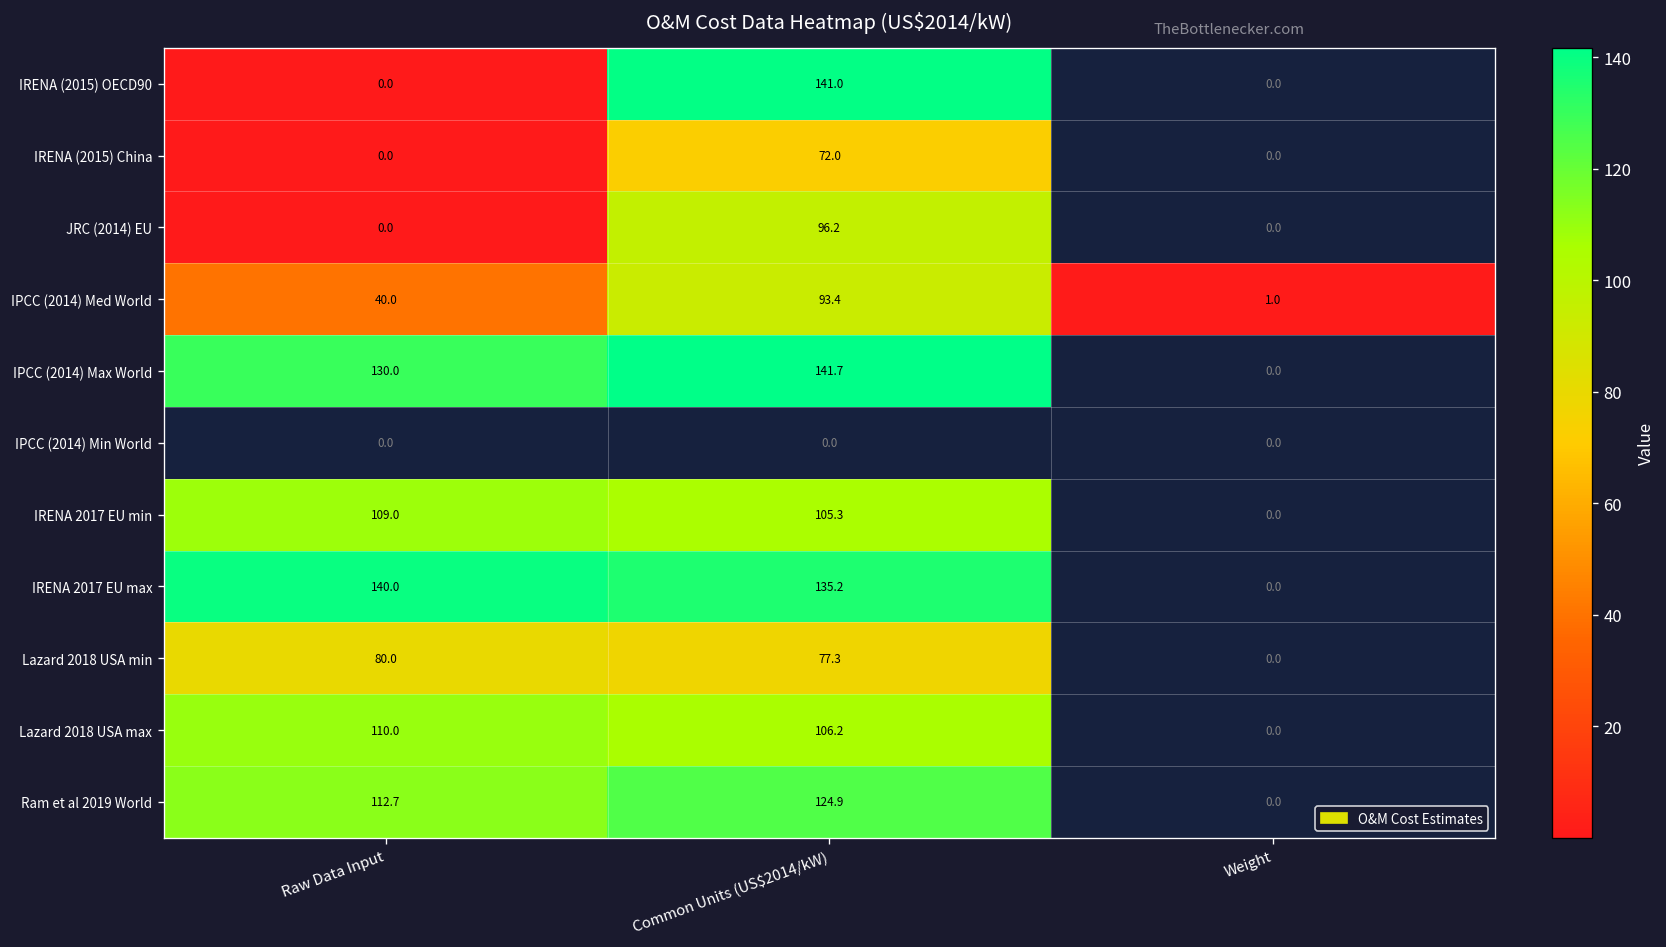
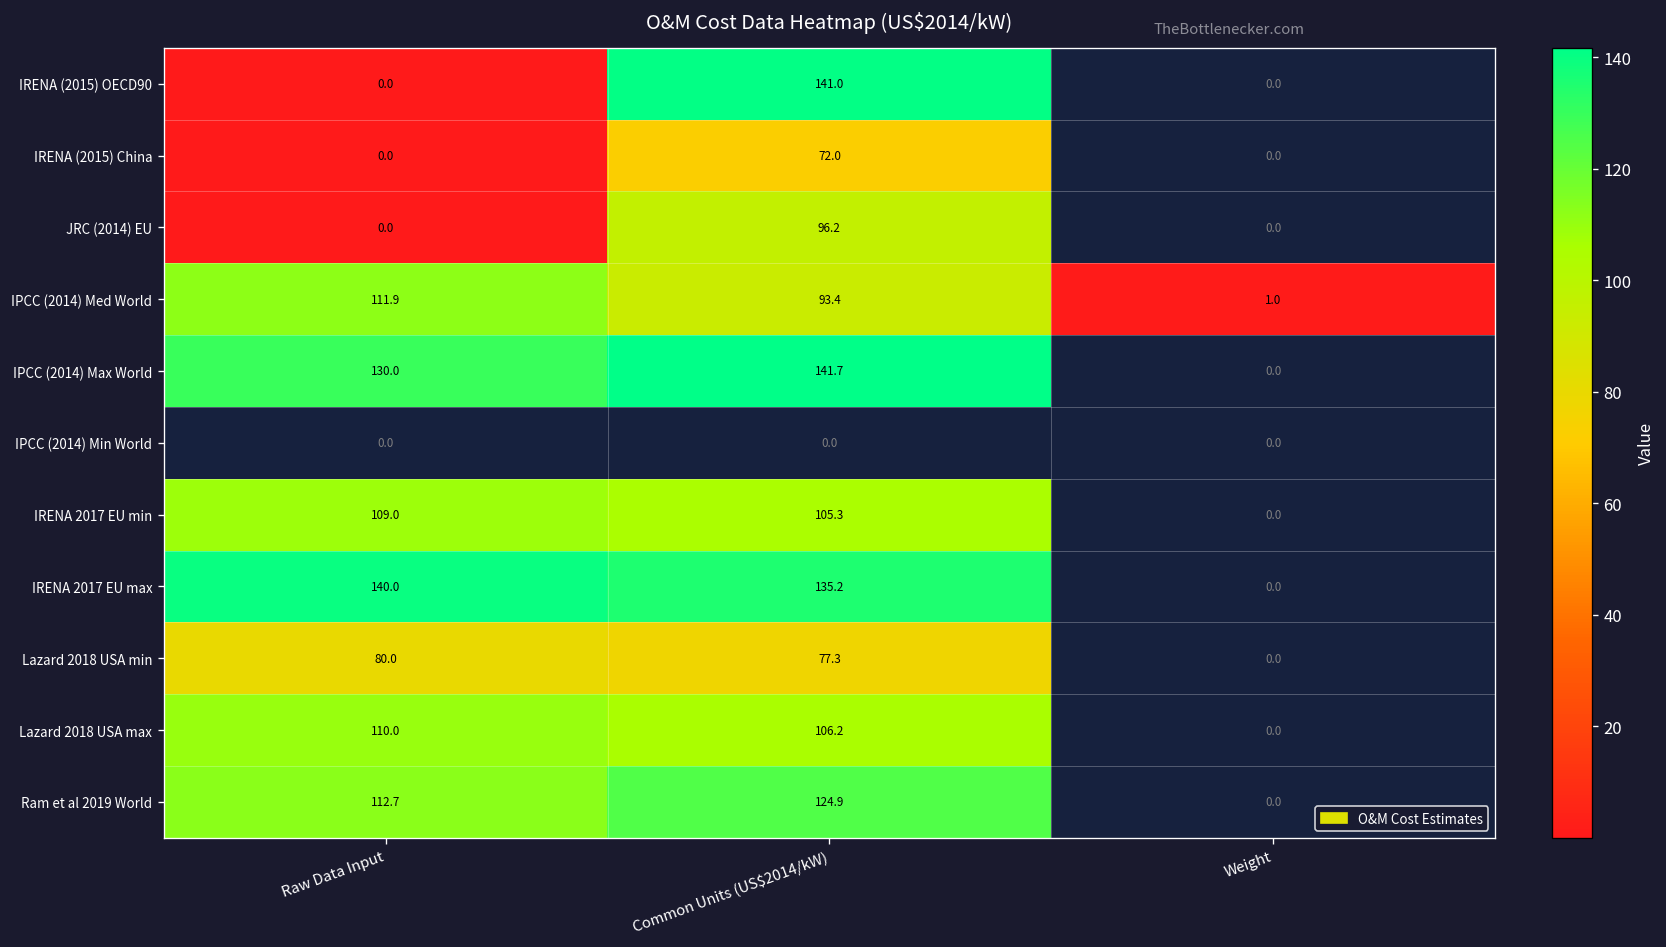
  {
    "IRENA (2015) OECD90": {
      "Raw Data Input": 0.0,
      "Common Units (US$2014/kW)": 141.0
    },
    "IRENA (2015) China": {
      "Raw Data Input": 0.0,
      "Common Units (US$2014/kW)": 72.0
    },
    "JRC (2014) EU": {
      "Raw Data Input": 0.0,
      "Common Units (US$2014/kW)": 96.2
    },
    "IPCC (2014) Med World": {
-     "Raw Data Input": 40.0,
+     "Raw Data Input": 111.9,
      "Common Units (US$2014/kW)": 93.4,
      "Weight": 1.0
    },
    "IPCC (2014) Max World": {
      "Raw Data Input": 130.0,
      "Common Units (US$2014/kW)": 141.7
    },
    "IRENA 2017 EU min": {
      "Raw Data Input": 109.0,
      "Common Units (US$2014/kW)": 105.3
    },
    "IRENA 2017 EU max": {
      "Raw Data Input": 140.0,
      "Common Units (US$2014/kW)": 135.2
    },
    "Lazard 2018 USA min": {
      "Raw Data Input": 80.0,
      "Common Units (US$2014/kW)": 77.3
    },
    "Lazard 2018 USA max": {
      "Raw Data Input": 110.0,
      "Common Units (US$2014/kW)": 106.2
    },
    "Ram et al 2019 World": {
      "Raw Data Input": 112.7,
      "Common Units (US$2014/kW)": 124.9
    }
  }
